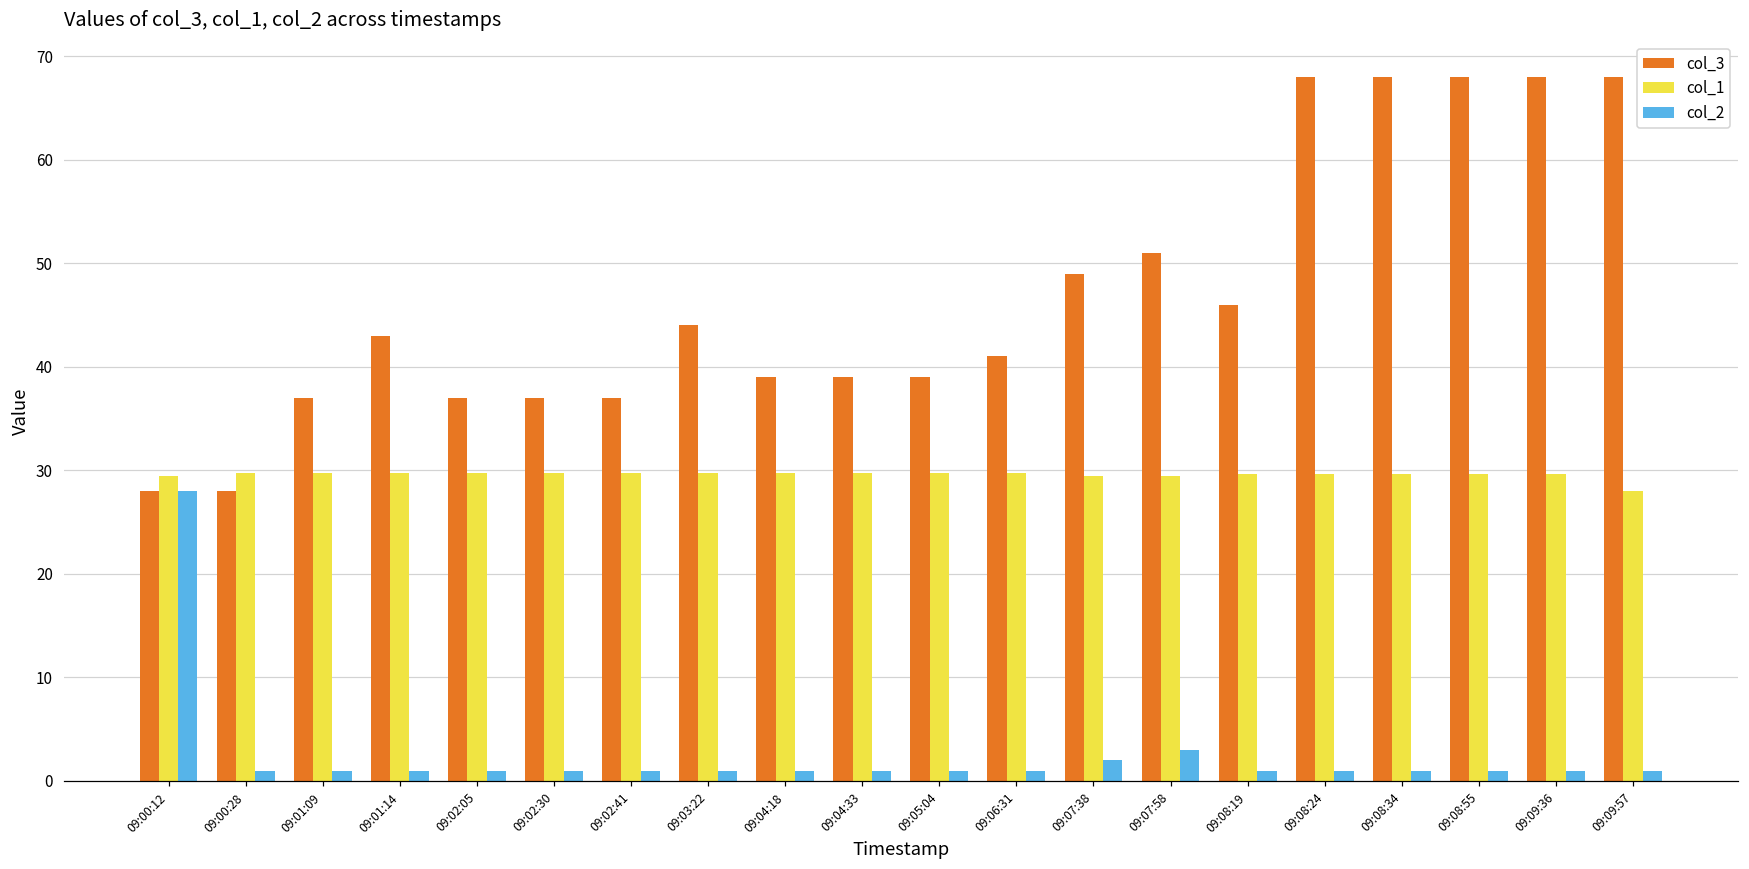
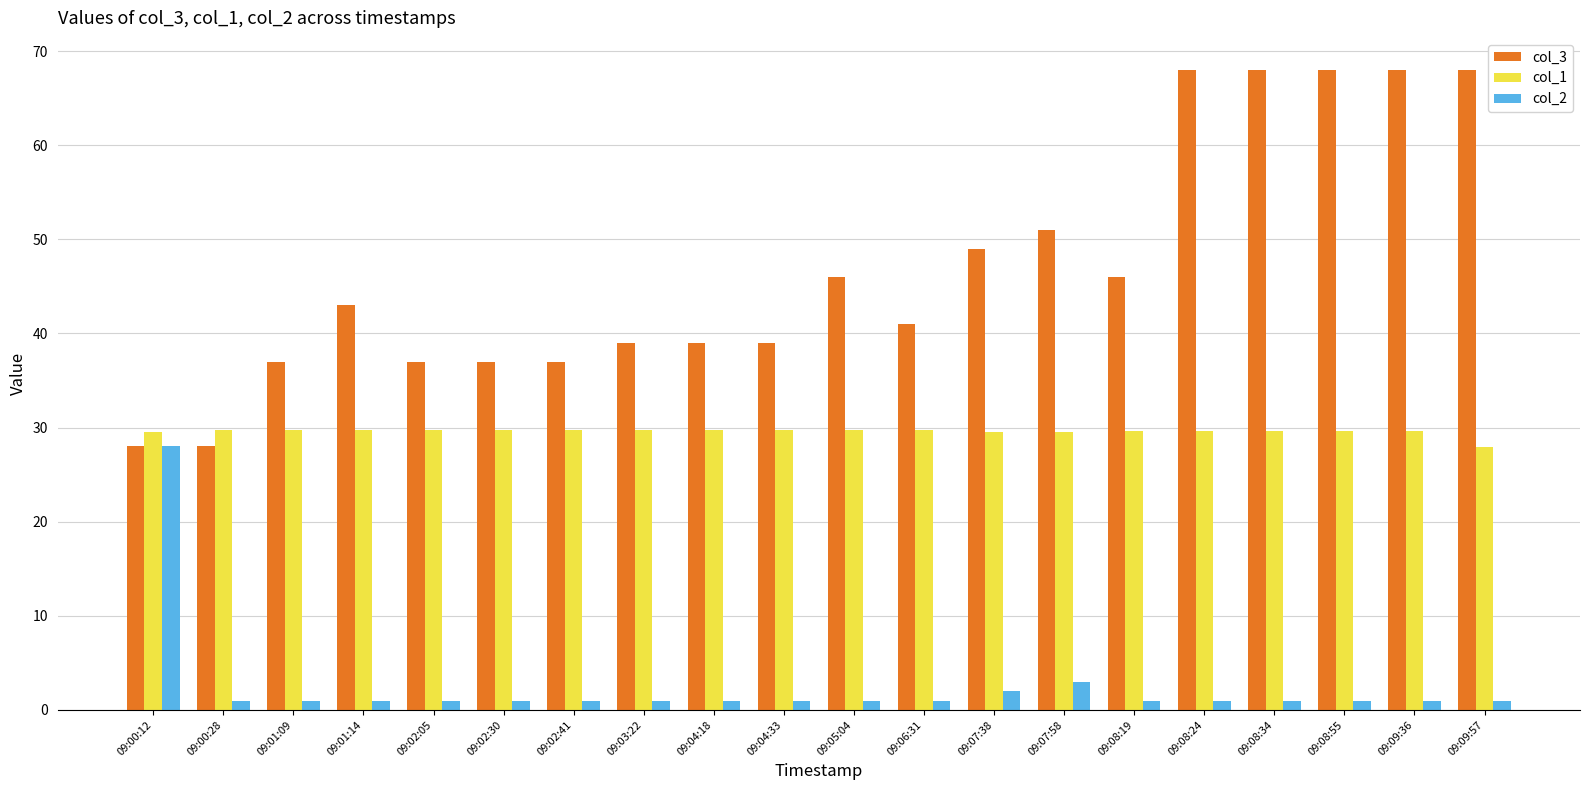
  {
    "col_3": {
      "09:00:12": 28,
      "09:00:28": 28,
      "09:01:09": 37,
      "09:01:14": 43,
      "09:02:05": 37,
      "09:02:30": 37,
      "09:02:41": 37,
-     "09:03:22": 44,
+     "09:03:22": 39,
      "09:04:18": 39,
      "09:04:33": 39,
-     "09:05:04": 39,
+     "09:05:04": 46,
      "09:06:31": 41,
      "09:07:38": 49,
      "09:07:58": 51,
      "09:08:19": 46,
      "09:08:24": 68,
      "09:08:34": 68,
      "09:08:55": 68,
      "09:09:36": 68,
      "09:09:57": 68
    },
    "col_1": {
      "09:00:12": 30,
      "09:00:28": 30,
      "09:01:09": 30,
      "09:01:14": 30,
      "09:02:05": 30,
      "09:02:30": 30,
      "09:02:41": 30,
      "09:03:22": 30,
      "09:04:18": 30,
      "09:04:33": 30,
      "09:05:04": 30,
      "09:06:31": 30,
      "09:07:38": 30,
      "09:07:58": 30,
      "09:08:19": 30,
      "09:08:24": 30,
      "09:08:34": 30,
      "09:08:55": 30,
      "09:09:36": 30,
      "09:09:57": 28
    },
    "col_2": {
      "09:00:12": 28,
      "09:00:28": 1,
      "09:01:09": 1,
      "09:01:14": 1,
      "09:02:05": 1,
      "09:02:30": 1,
      "09:02:41": 1,
      "09:03:22": 1,
      "09:04:18": 1,
      "09:04:33": 1,
      "09:05:04": 1,
      "09:06:31": 1,
      "09:07:38": 2,
      "09:07:58": 3,
      "09:08:19": 1,
      "09:08:24": 1,
      "09:08:34": 1,
      "09:08:55": 1,
      "09:09:36": 1,
      "09:09:57": 1
    }
  }
